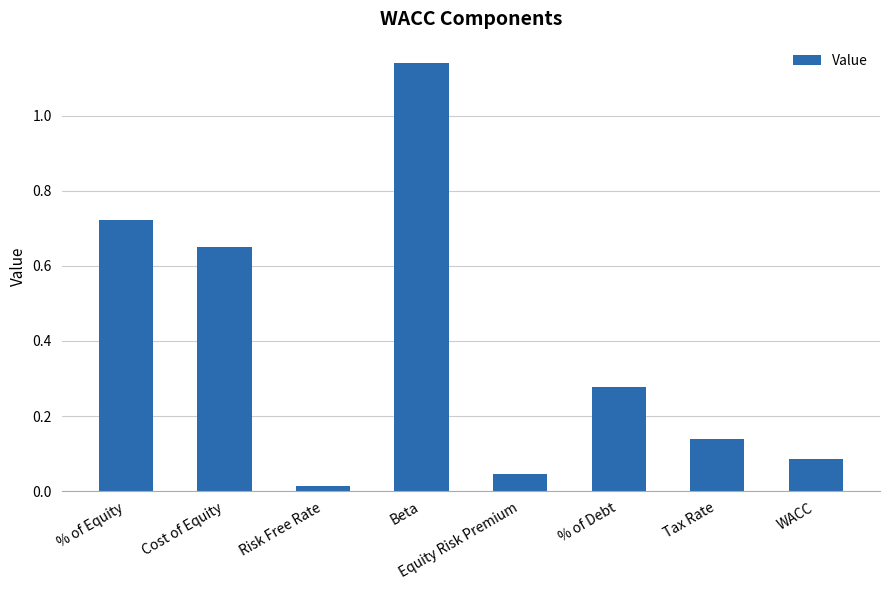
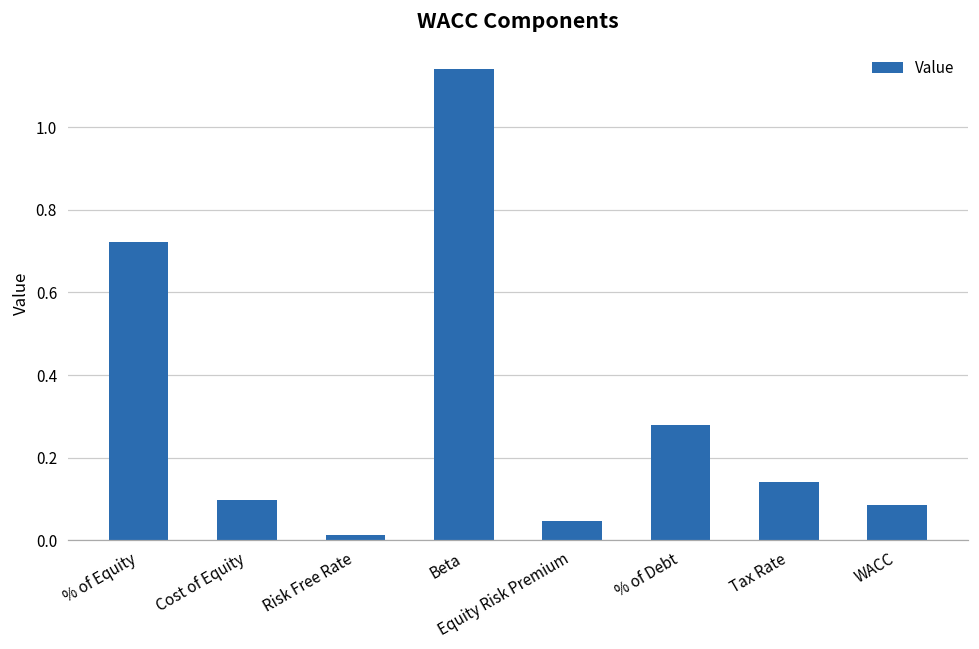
  {
    "% of Equity": 0.72,
-   "Cost of Equity": 0.65,
+   "Cost of Equity": 0.10,
    "Risk Free Rate": 0.01,
    "Beta": 1.14,
    "Equity Risk Premium": 0.05,
    "% of Debt": 0.28,
    "Tax Rate": 0.14,
    "WACC": 0.09
  }
